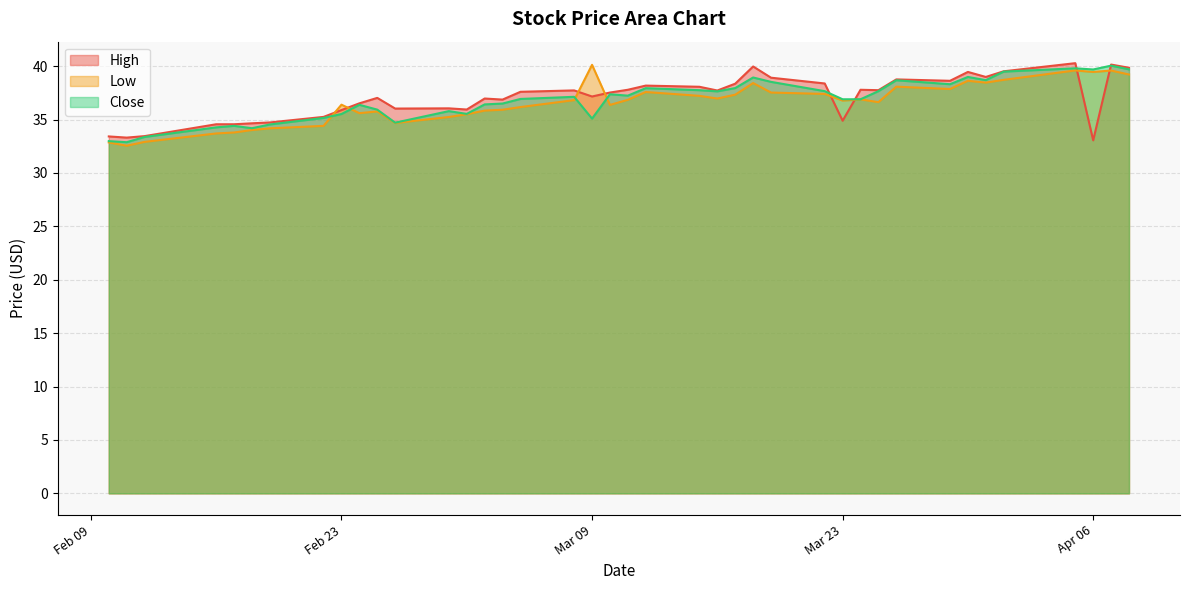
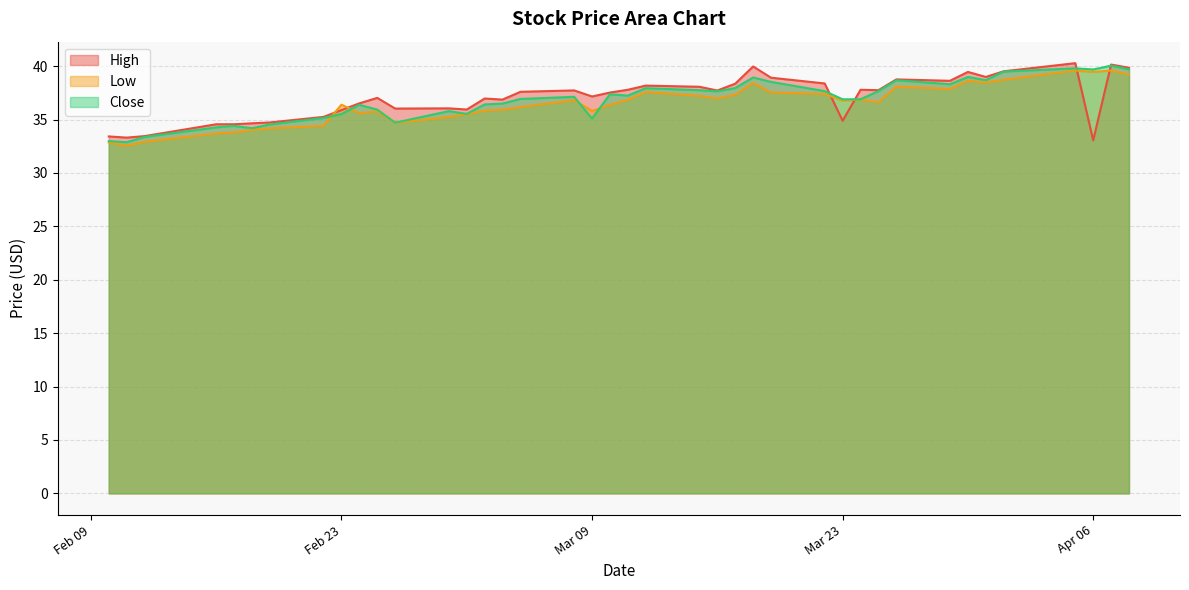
  {
    "High": {
      "Feb 23": 35.9,
      "Mar 09": 37.2,
      "Mar 23": 34.9,
      "Apr 06": 33.1
    },
    "Low": {
      "Feb 23": 36.4,
-     "Mar 09": 40.1
+     "Mar 09": 35.8
    },
    "Close": {
      "Feb 23": 35.5,
      "Mar 09": 35.1
    }
  }
